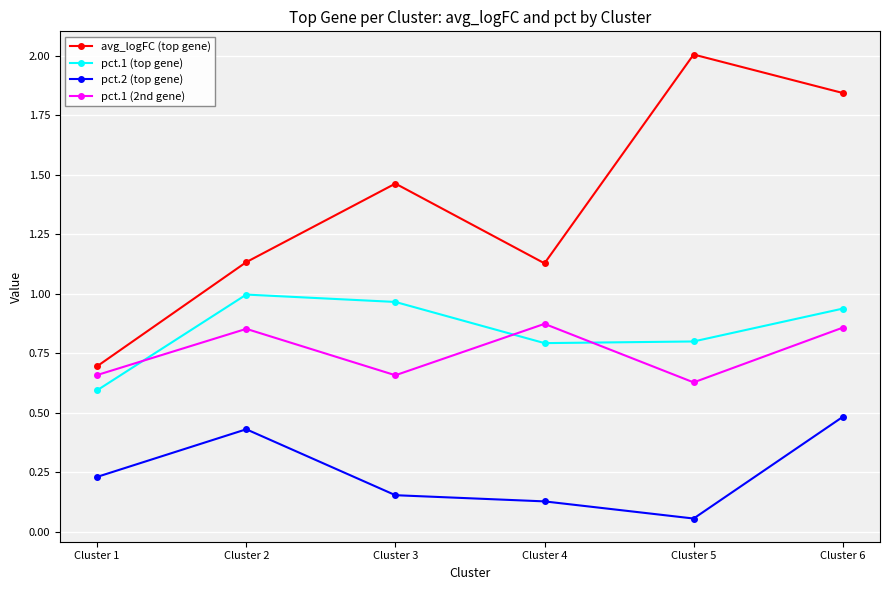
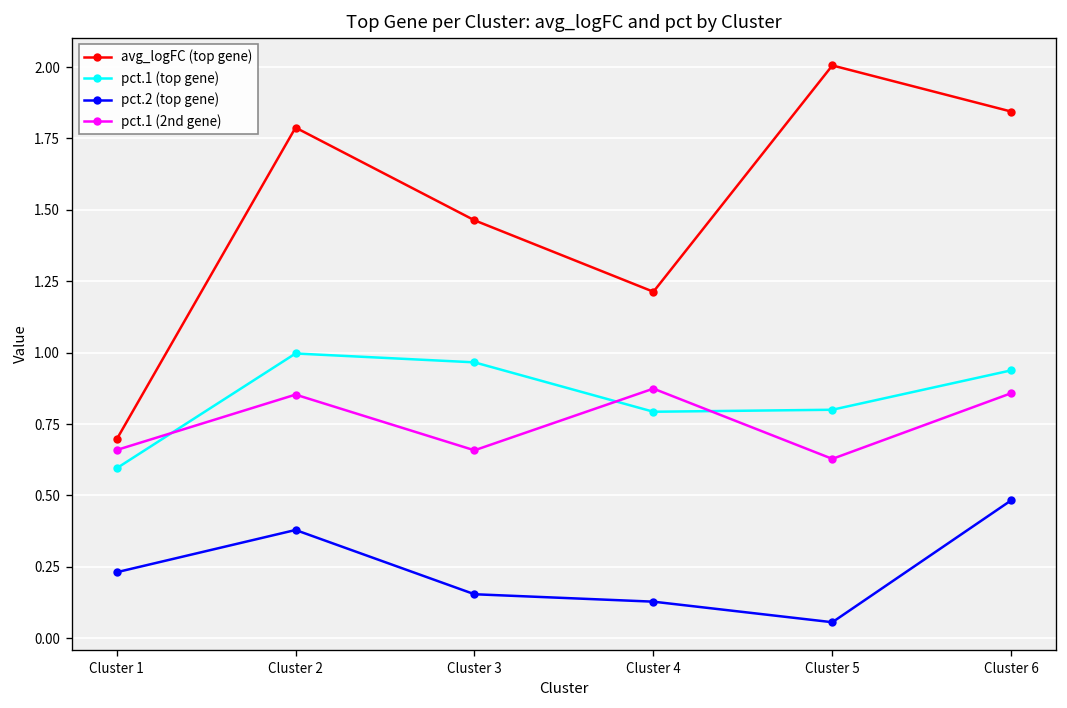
  {
    "avg_logFC (top gene)": {
      "Cluster 1": 0.70,
-     "Cluster 2": 1.13,
+     "Cluster 2": 1.79,
      "Cluster 3": 1.46,
-     "Cluster 4": 1.13,
+     "Cluster 4": 1.21,
      "Cluster 5": 2.01,
      "Cluster 6": 1.84
    },
    "pct.1 (top gene)": {
      "Cluster 1": 0.60,
      "Cluster 2": 1.00,
      "Cluster 3": 0.97,
      "Cluster 4": 0.79,
      "Cluster 5": 0.80,
      "Cluster 6": 0.94
    },
    "pct.2 (top gene)": {
      "Cluster 1": 0.23,
-     "Cluster 2": 0.43,
+     "Cluster 2": 0.38,
      "Cluster 3": 0.15,
      "Cluster 4": 0.13,
      "Cluster 5": 0.06,
      "Cluster 6": 0.48
    },
    "pct.1 (2nd gene)": {
      "Cluster 1": 0.66,
      "Cluster 2": 0.85,
      "Cluster 3": 0.66,
      "Cluster 4": 0.87,
      "Cluster 5": 0.63,
      "Cluster 6": 0.86
    }
  }
